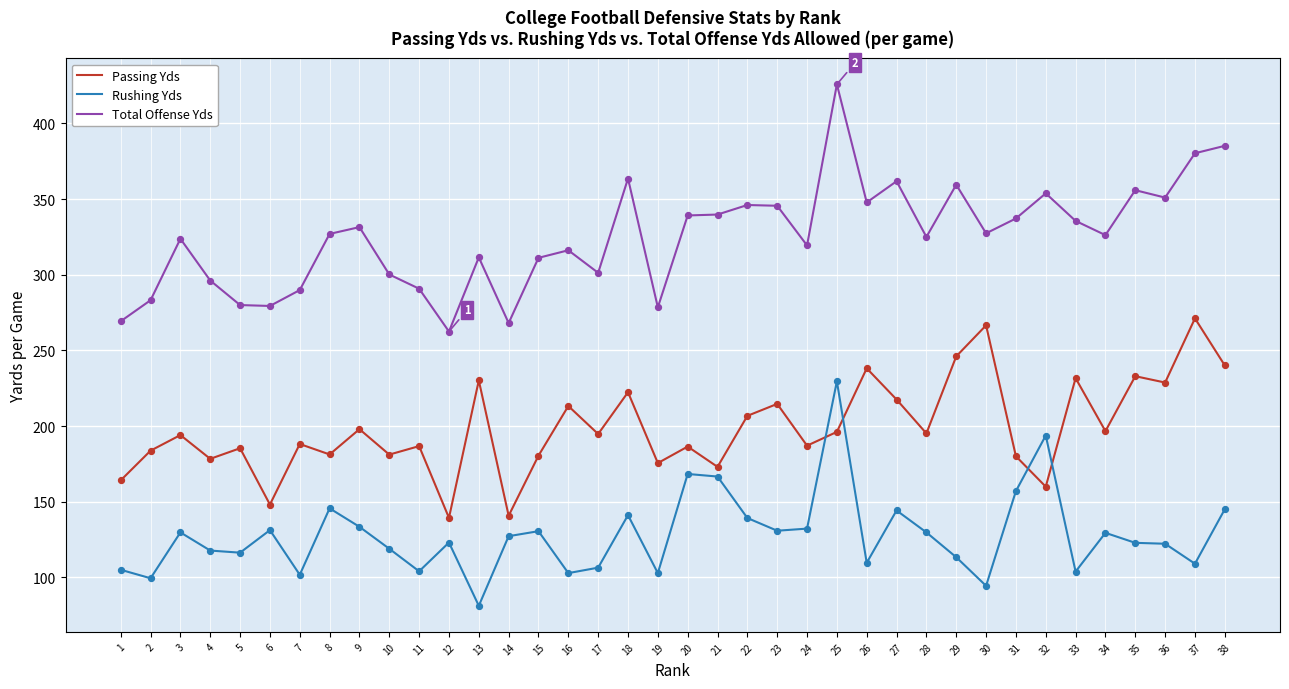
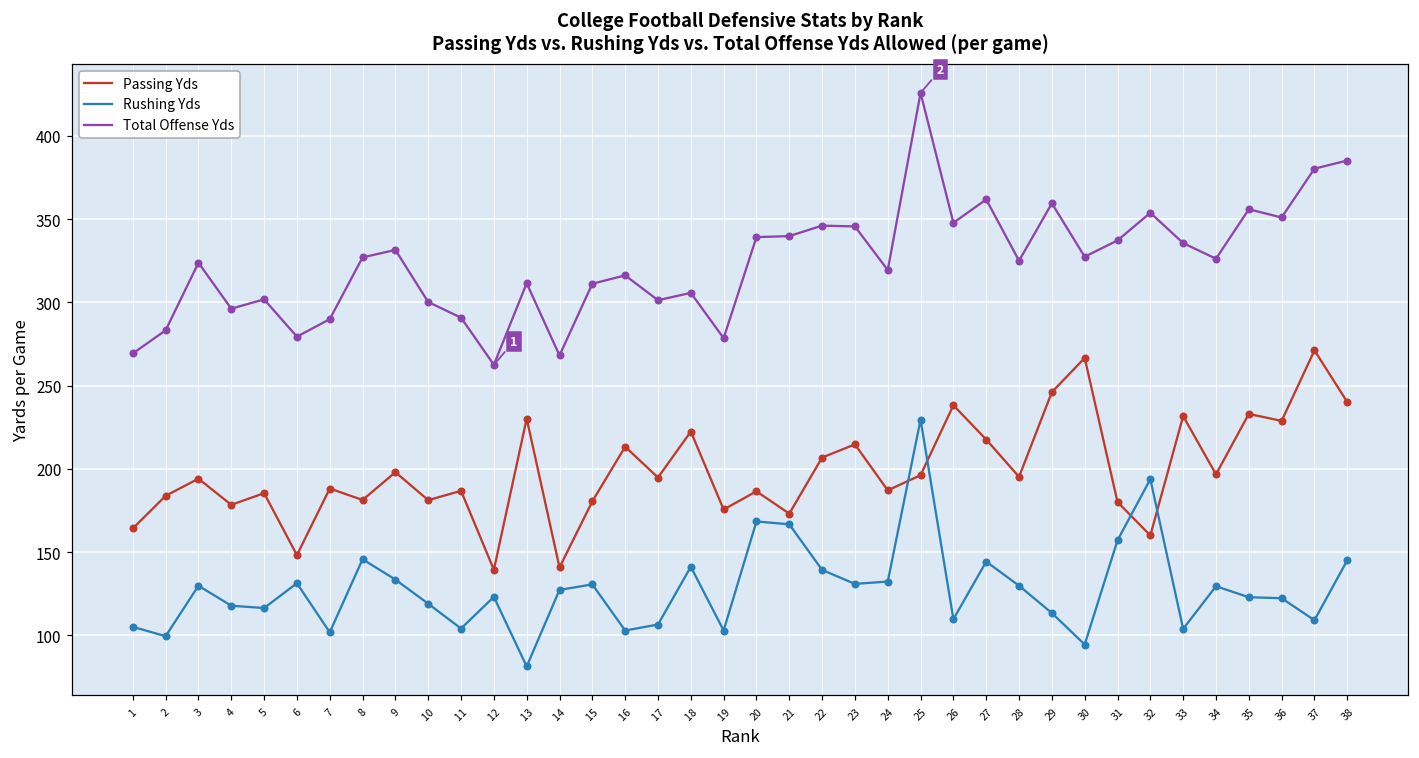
  {
    "Passing Yds": {
      "1": 164,
      "2": 184,
      "3": 194,
      "4": 178,
      "5": 185,
      "6": 148,
      "7": 188,
      "8": 181,
      "9": 198,
      "10": 181,
      "11": 187,
      "12": 139,
      "13": 230,
      "14": 141,
      "15": 181,
      "16": 213,
      "17": 195,
      "18": 222,
      "19": 176,
      "20": 187,
      "21": 173,
      "22": 207,
      "23": 215,
      "24": 187,
      "25": 196,
      "26": 238,
      "27": 218,
      "28": 195,
      "29": 246,
      "30": 267,
      "31": 180,
      "32": 160,
      "33": 232,
      "34": 197,
      "35": 233,
      "36": 229,
      "37": 271,
      "38": 240
    },
    "Rushing Yds": {
      "1": 105,
      "2": 100,
      "3": 130,
      "4": 118,
      "5": 116,
      "6": 131,
      "7": 102,
      "8": 146,
      "9": 134,
      "10": 119,
      "11": 104,
      "12": 123,
      "13": 81,
      "14": 127,
      "15": 131,
      "16": 103,
      "17": 107,
      "18": 141,
      "19": 103,
      "20": 168,
      "21": 167,
      "22": 139,
      "23": 131,
      "24": 132,
      "25": 230,
      "26": 110,
      "27": 144,
      "28": 130,
      "29": 113,
      "30": 95,
      "31": 157,
      "32": 194,
      "33": 104,
      "34": 130,
      "35": 123,
      "36": 122,
      "37": 109,
      "38": 145
    },
    "Total Offense Yds": {
      "1": 269,
      "2": 283,
      "3": 324,
      "4": 296,
-     "5": 280,
+     "5": 302,
      "6": 279,
      "7": 290,
      "8": 327,
      "9": 332,
      "10": 300,
      "11": 291,
      "13": 312,
      "14": 268,
      "15": 311,
      "16": 316,
      "17": 301,
-     "18": 364,
+     "18": 306,
      "19": 279,
      "20": 339,
      "21": 340,
      "22": 346,
      "23": 346,
      "24": 319,
      "25": 426,
      "26": 348,
      "27": 362,
      "28": 325,
      "29": 360,
      "30": 327,
      "31": 337,
      "32": 354,
      "33": 336,
      "34": 326,
      "35": 356,
      "36": 351,
      "37": 380,
      "38": 385
    }
  }
